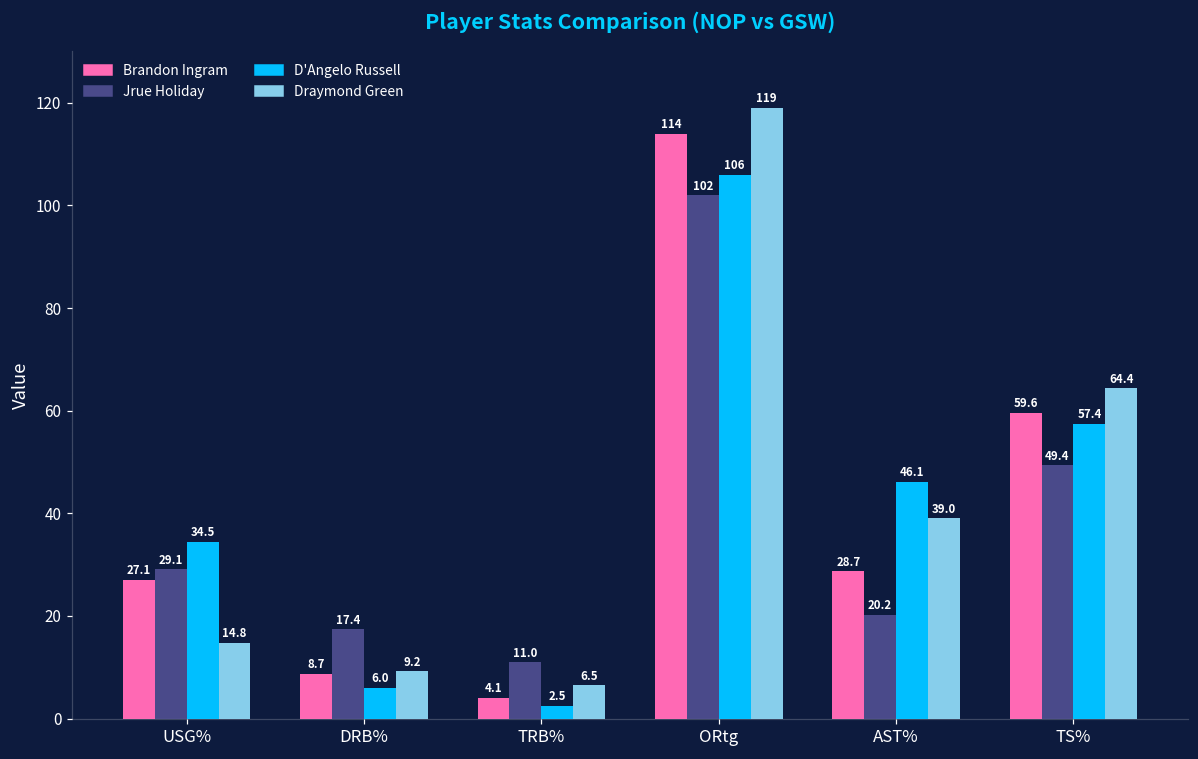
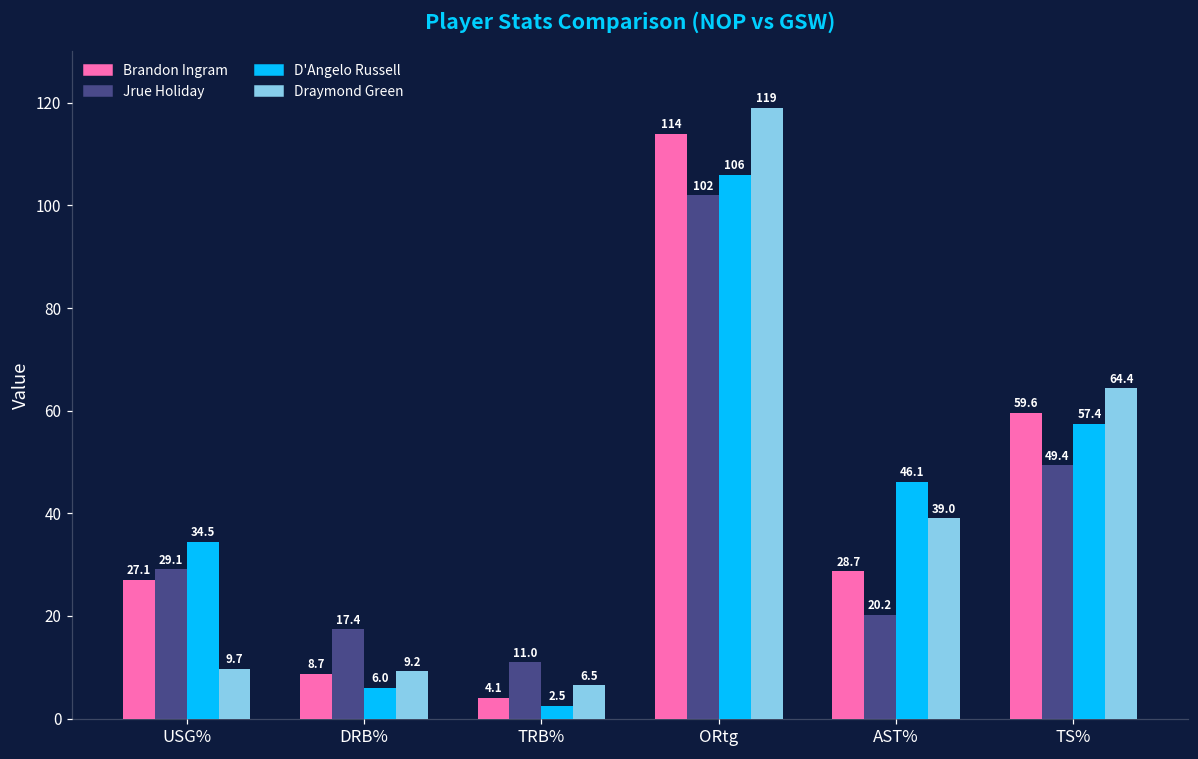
  {
    "Brandon Ingram": {
      "USG%": 27.1,
      "DRB%": 8.7,
      "TRB%": 4.1,
      "ORtg": 114,
      "AST%": 28.7,
      "TS%": 59.6
    },
    "Jrue Holiday": {
      "USG%": 29.1,
      "DRB%": 17.4,
      "TRB%": 11.0,
      "ORtg": 102,
      "AST%": 20.2,
      "TS%": 49.4
    },
    "D'Angelo Russell": {
      "USG%": 34.5,
      "DRB%": 6.0,
      "TRB%": 2.5,
      "ORtg": 106,
      "AST%": 46.1,
      "TS%": 57.4
    },
    "Draymond Green": {
-     "USG%": 14.8,
+     "USG%": 9.7,
      "DRB%": 9.2,
      "TRB%": 6.5,
      "ORtg": 119,
      "AST%": 39.0,
      "TS%": 64.4
    }
  }
